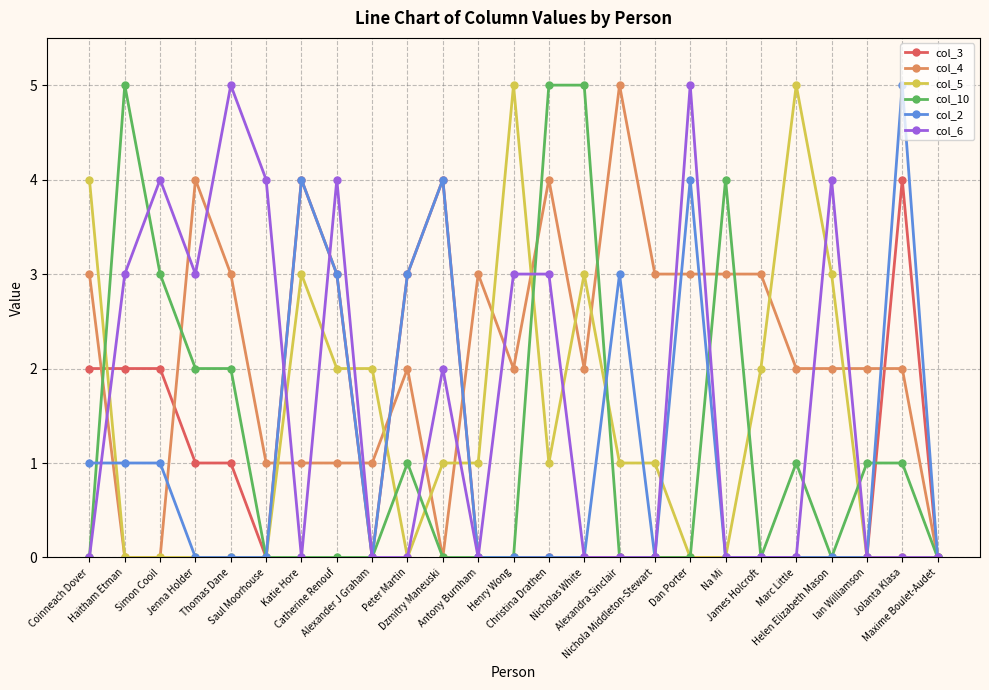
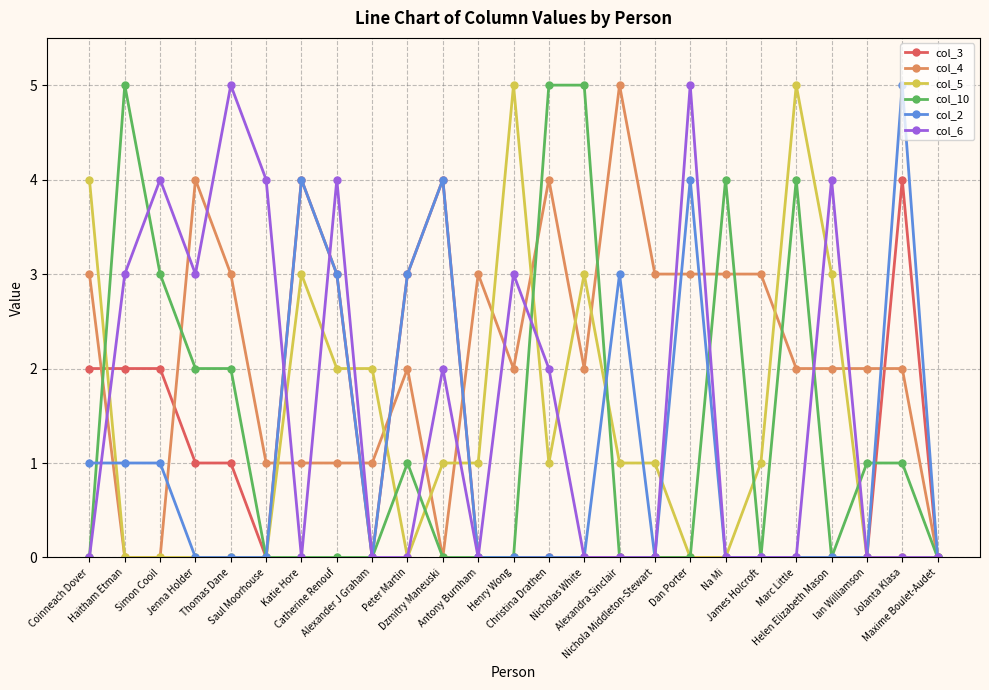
  {
    "col_5": {
      "Coinneach Dover": 4,
      "Katie Hore": 3,
      "Catherine Renouf": 2,
      "Alexander J Graham": 2,
      "Dzmitry Maneuski": 1,
      "Antony Burnham": 1,
      "Henry Wong": 5,
      "Christina Drathen": 1,
      "Nicholas White": 3,
      "Alexandra Sinclair": 1,
      "Nichola Middleton-Stewart": 1,
-     "James Holcroft": 2,
+     "James Holcroft": 1,
      "Marc Little": 5,
      "Helen Elizabeth Mason": 3
    },
    "col_10": {
      "Haitham Etman": 5,
      "Simon Cooil": 3,
      "Jenna Holder": 2,
      "Thomas Dane": 2,
      "Catherine Renouf": 0,
      "Peter Martin": 1,
      "Christina Drathen": 5,
      "Nicholas White": 5,
      "Na Mi": 4,
-     "Marc Little": 1,
+     "Marc Little": 4,
      "Ian Williamson": 1,
      "Jolanta Klasa": 1
    },
    "col_2": {
      "Coinneach Dover": 1,
      "Haitham Etman": 1,
      "Simon Cooil": 1,
      "Alexandra Sinclair": 3,
      "Dan Porter": 4
    },
    "col_6": {
      "Haitham Etman": 3,
      "Simon Cooil": 4,
      "Jenna Holder": 3,
      "Thomas Dane": 5,
      "Saul Moorhouse": 4,
      "Catherine Renouf": 4,
      "Dzmitry Maneuski": 2,
      "Henry Wong": 3,
-     "Christina Drathen": 3,
+     "Christina Drathen": 2,
      "Dan Porter": 5,
      "Helen Elizabeth Mason": 4
    }
  }
